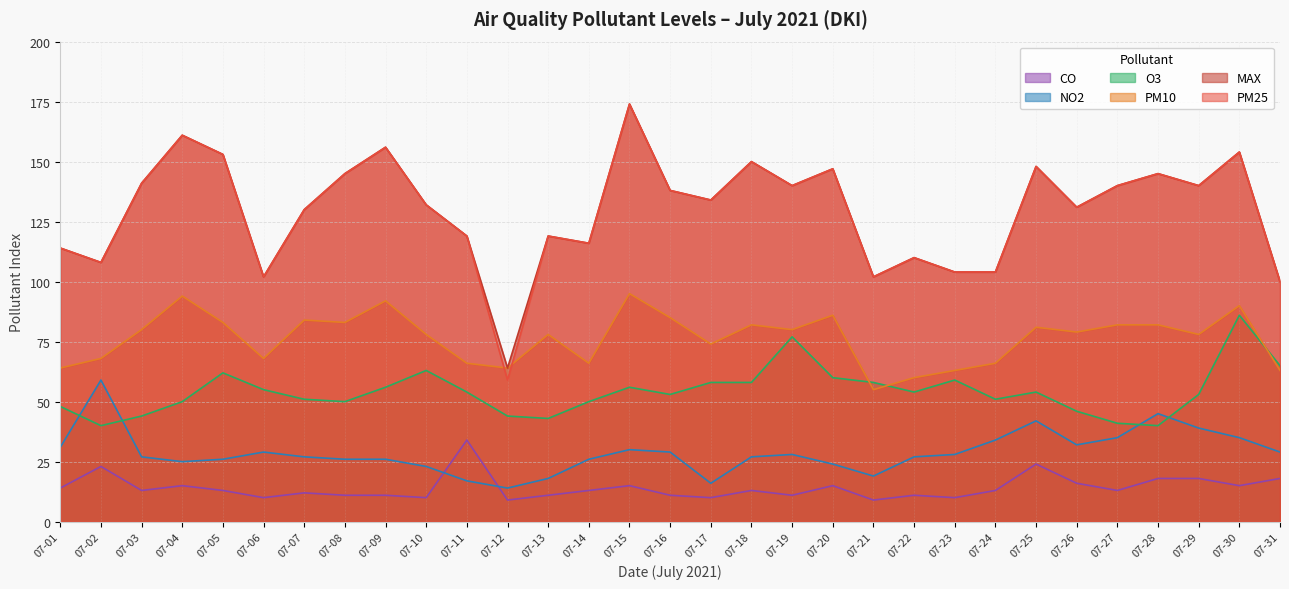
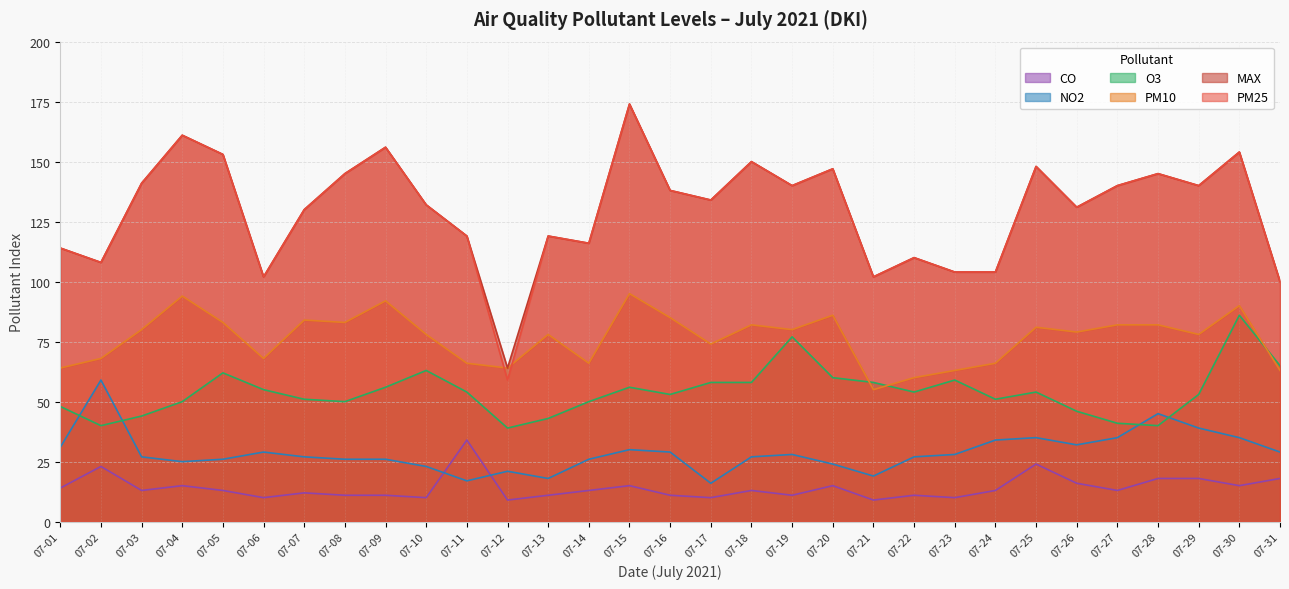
  {
    "CO": {
      "07-01": 14,
      "07-02": 23,
      "07-03": 13,
      "07-04": 15,
      "07-05": 13,
      "07-06": 10,
      "07-07": 12,
      "07-08": 11,
      "07-09": 11,
      "07-10": 10,
      "07-11": 34,
      "07-12": 9,
      "07-13": 11,
      "07-14": 13,
      "07-15": 15,
      "07-16": 11,
      "07-17": 10,
      "07-18": 13,
      "07-19": 11,
      "07-20": 15,
      "07-21": 9,
      "07-22": 11,
      "07-23": 10,
      "07-24": 13,
      "07-25": 24,
      "07-26": 16,
      "07-27": 13,
      "07-28": 18,
      "07-29": 18,
      "07-30": 15,
      "07-31": 18
    },
    "NO2": {
      "07-01": 31,
      "07-02": 59,
      "07-03": 27,
      "07-04": 25,
      "07-05": 26,
      "07-06": 29,
      "07-07": 27,
      "07-08": 26,
      "07-09": 26,
      "07-10": 23,
      "07-11": 17,
-     "07-12": 14,
+     "07-12": 21,
      "07-13": 18,
      "07-14": 26,
      "07-15": 30,
      "07-16": 29,
      "07-17": 16,
      "07-18": 27,
      "07-19": 28,
      "07-20": 24,
      "07-21": 19,
      "07-22": 27,
      "07-23": 28,
      "07-24": 34,
-     "07-25": 42,
+     "07-25": 35,
      "07-26": 32,
      "07-27": 35,
      "07-28": 45,
      "07-29": 39,
      "07-30": 35,
      "07-31": 29
    },
    "O3": {
      "07-01": 48,
      "07-02": 40,
      "07-03": 44,
      "07-04": 50,
      "07-05": 62,
      "07-06": 55,
      "07-07": 51,
      "07-08": 50,
      "07-09": 56,
      "07-10": 63,
      "07-11": 54,
-     "07-12": 44,
+     "07-12": 39,
      "07-13": 43,
      "07-14": 50,
      "07-15": 56,
      "07-16": 53,
      "07-17": 58,
      "07-18": 58,
      "07-19": 77,
      "07-20": 60,
      "07-21": 58,
      "07-22": 54,
      "07-23": 59,
      "07-24": 51,
      "07-25": 54,
      "07-26": 46,
      "07-27": 41,
      "07-28": 40,
      "07-29": 53,
      "07-30": 86,
      "07-31": 65
    }
  }
